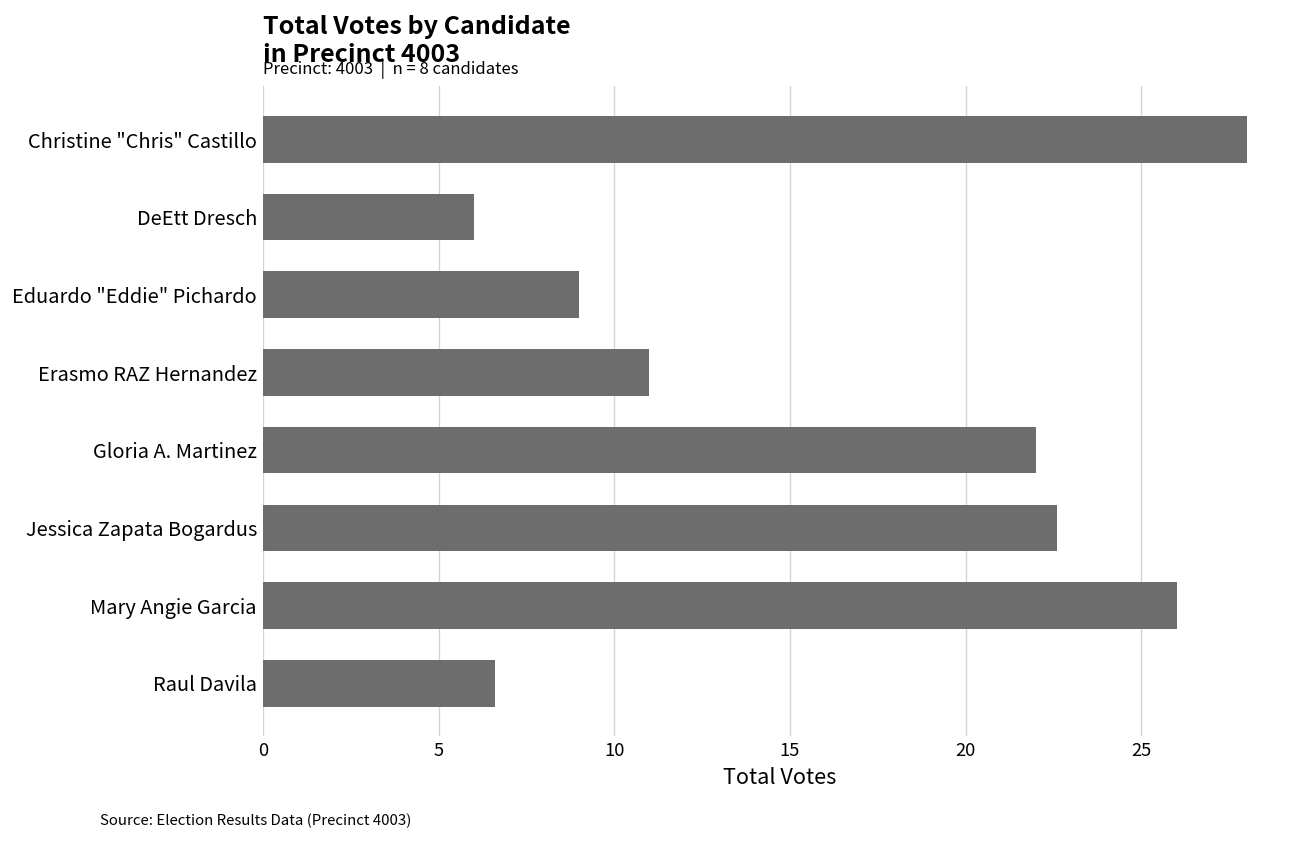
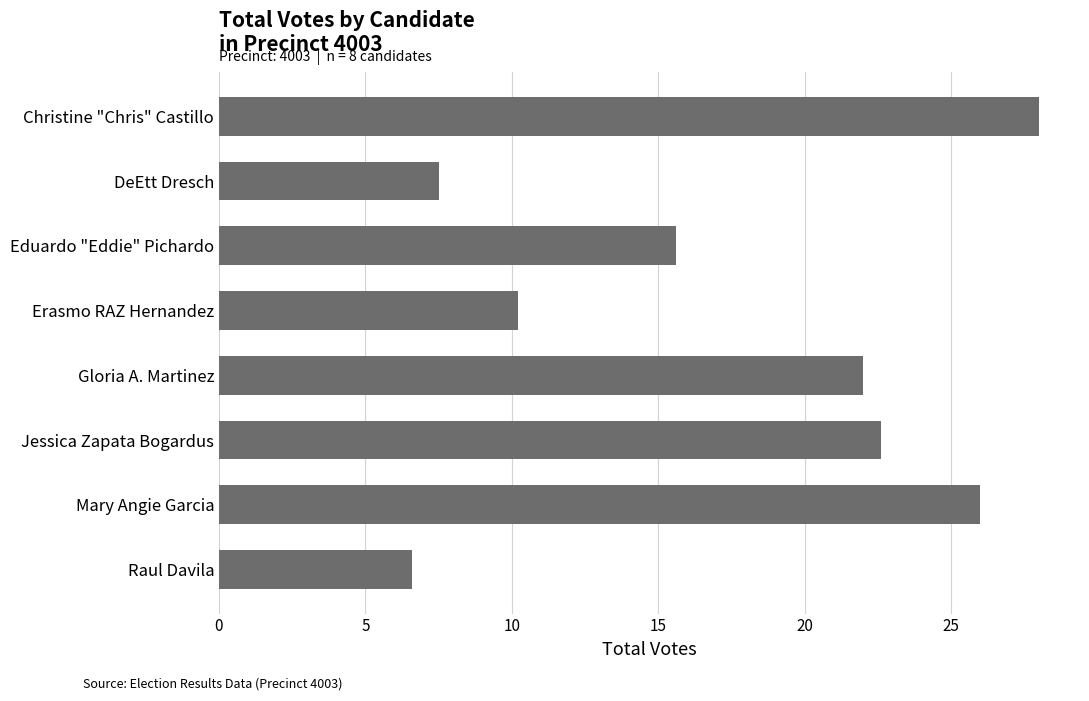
  {
    "Christine \"Chris\" Castillo": 28.0,
-   "DeEtt Dresch": 6.0,
-   "Eduardo \"Eddie\" Pichardo": 9.0,
-   "Erasmo RAZ Hernandez": 11.0,
+   "DeEtt Dresch": 7.5,
+   "Eduardo \"Eddie\" Pichardo": 15.6,
+   "Erasmo RAZ Hernandez": 10.2,
    "Gloria A. Martinez": 22.0,
    "Jessica Zapata Bogardus": 22.6,
    "Mary Angie Garcia": 26.0,
    "Raul Davila": 6.6
  }
